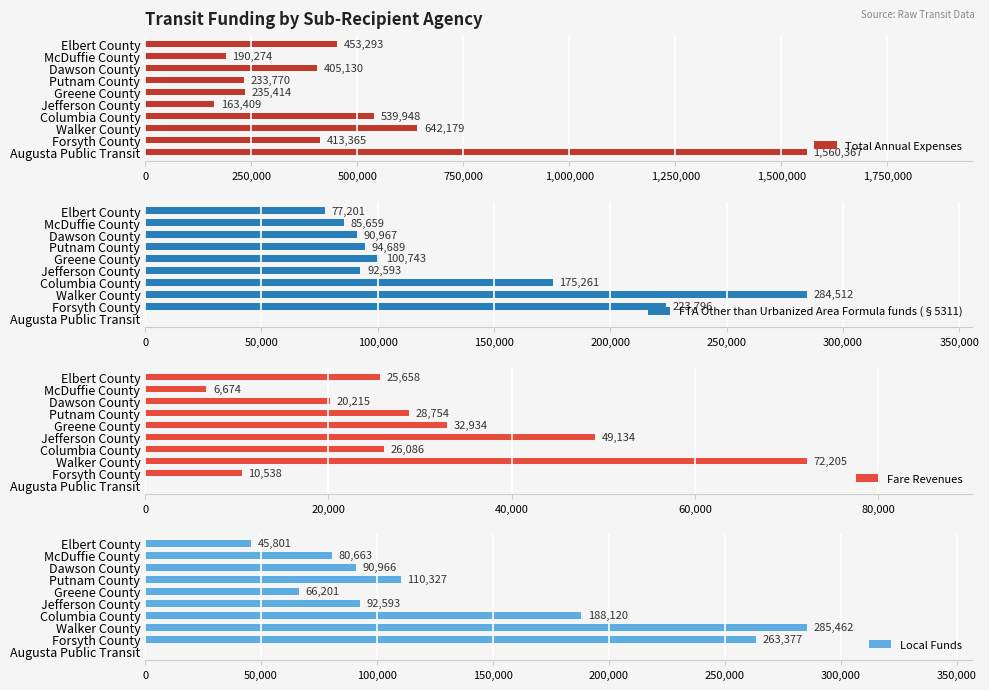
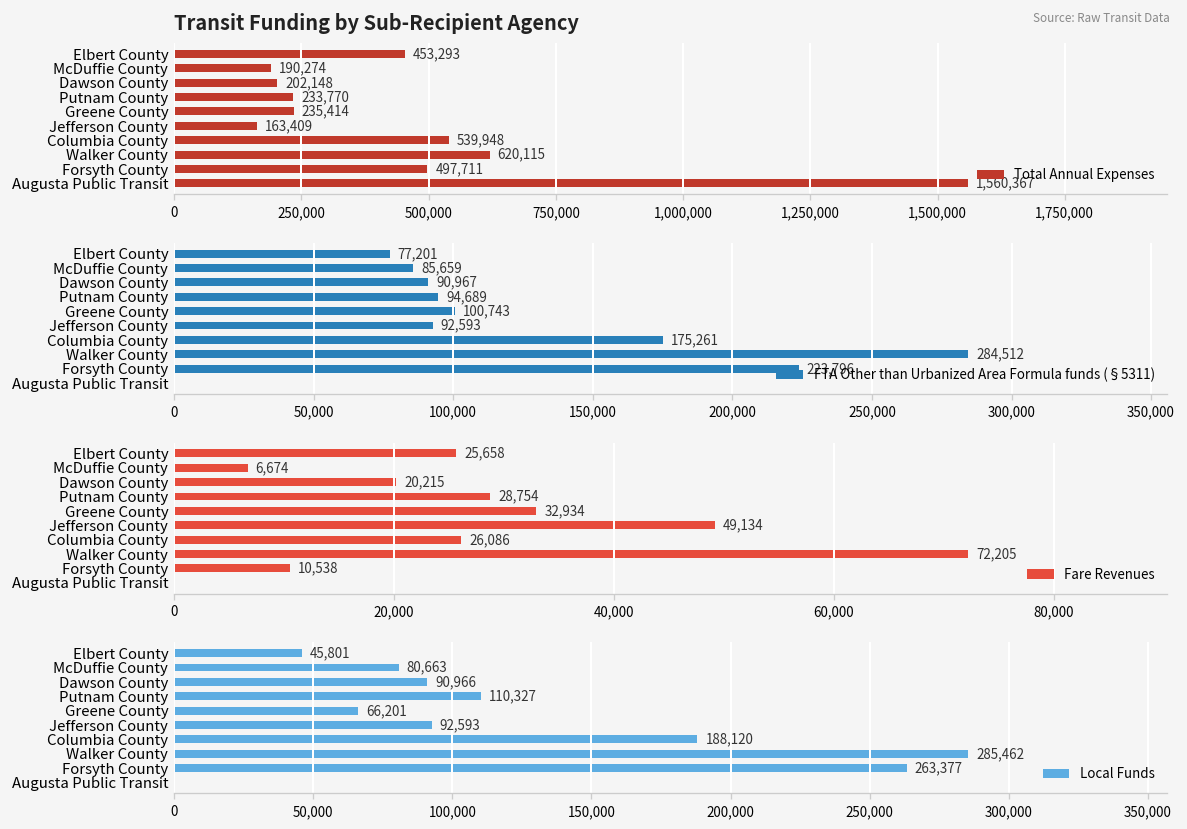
  {
    "Transit Funding by Sub-Recipient Agency": {
      "Elbert County": "453,293",
      "McDuffie County": "190,274",
-     "Dawson County": "405,130",
+     "Dawson County": "202,148",
      "Putnam County": "233,770",
      "Greene County": "235,414",
      "Jefferson County": "163,409",
      "Columbia County": "539,948",
-     "Walker County": "642,179",
-     "Forsyth County": "413,365",
+     "Walker County": "620,115",
+     "Forsyth County": "497,711",
      "Augusta Public Transit": "1,560,367"
    }
  }
